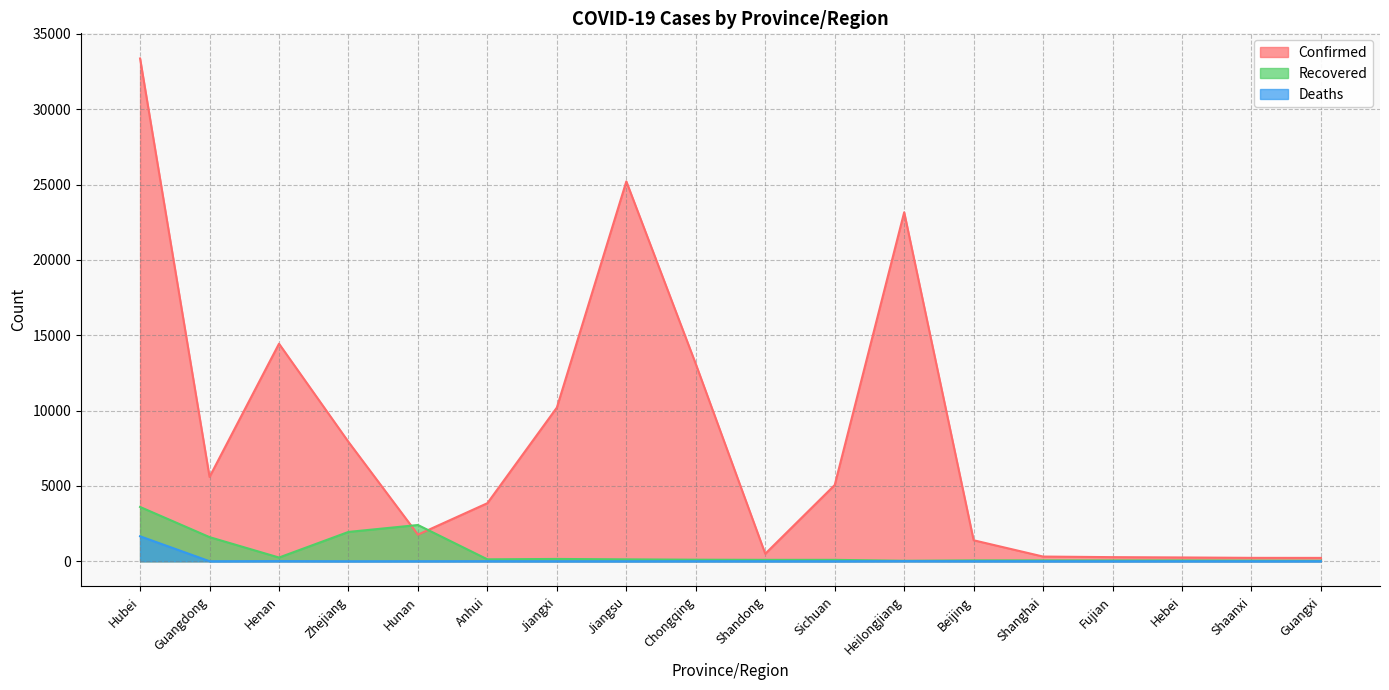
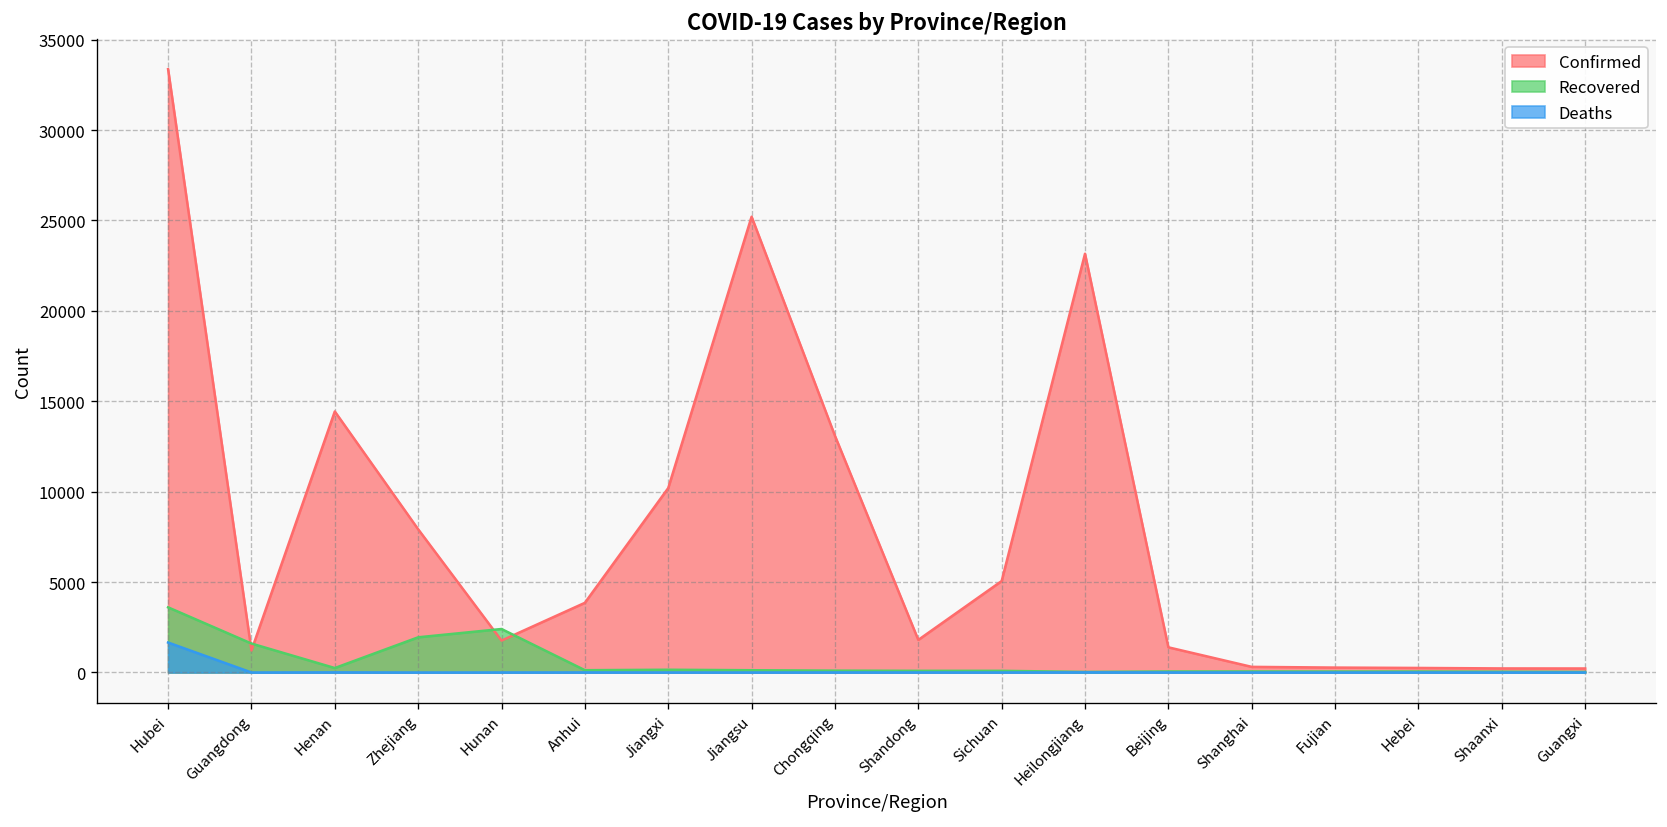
  {
    "Confirmed": {
      "Hubei": 33400,
-     "Guangdong": 5600,
+     "Guangdong": 1200,
      "Henan": 14400,
      "Zhejiang": 7900,
      "Hunan": 1800,
      "Anhui": 3900,
      "Jiangxi": 10200,
      "Jiangsu": 25200,
      "Chongqing": 13100,
-     "Shandong": 500,
+     "Shandong": 1800,
      "Sichuan": 5100,
      "Heilongjiang": 23200,
      "Beijing": 1400,
      "Shanghai": 300,
      "Fujian": 300,
      "Hebei": 300,
      "Shaanxi": 200,
      "Guangxi": 200
    },
    "Recovered": {
      "Hubei": 3600,
      "Guangdong": 1600,
      "Henan": 200,
      "Zhejiang": 1900,
      "Hunan": 2400
    },
    "Deaths": {
      "Hubei": 1700,
      "Guangdong": 0,
      "Henan": 0,
      "Zhejiang": 0,
      "Hunan": 0
    }
  }
